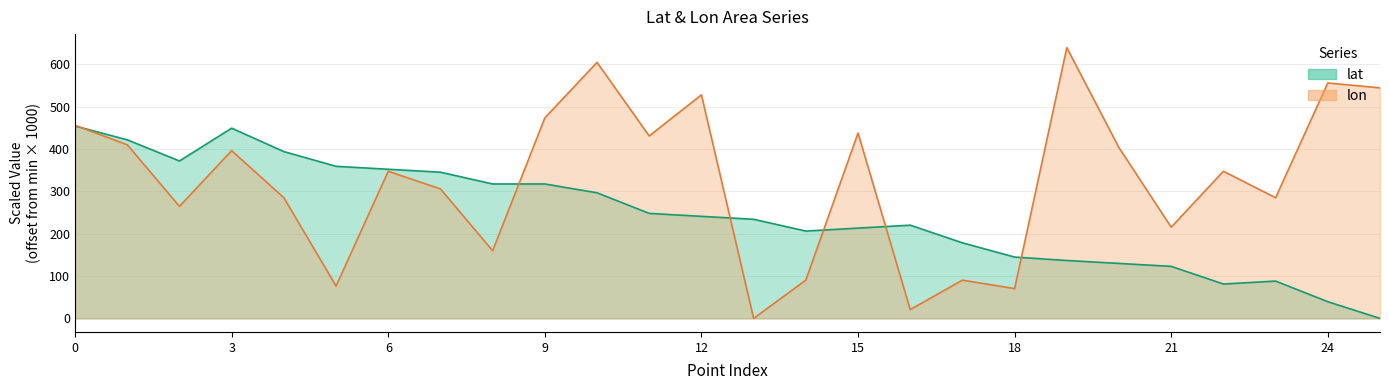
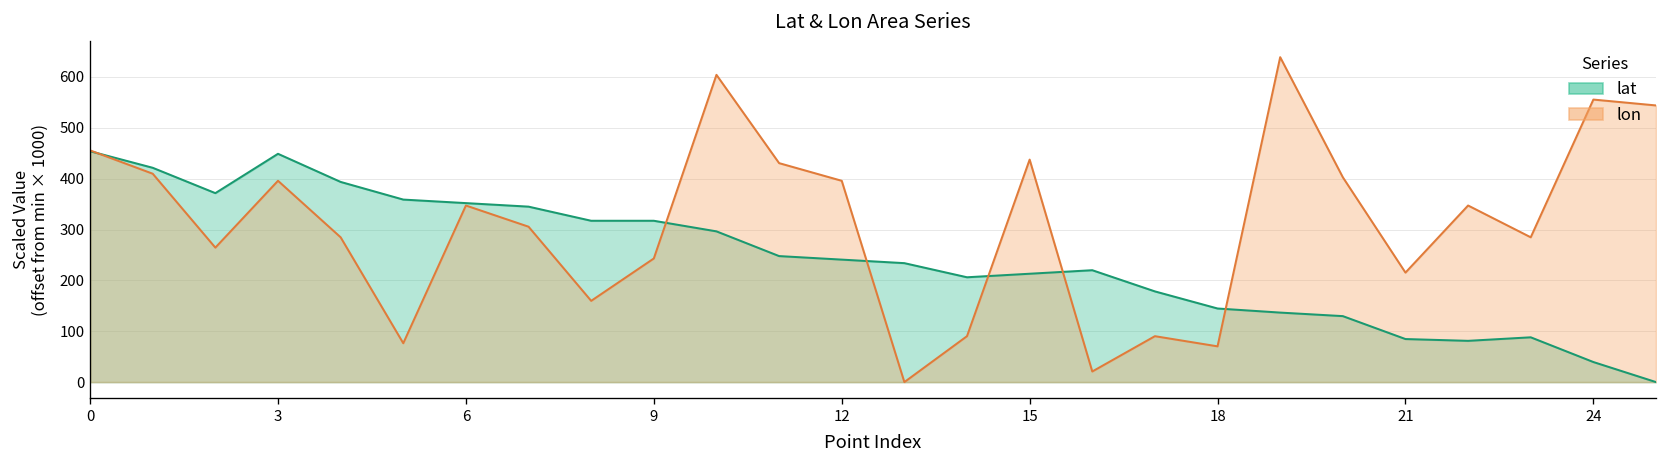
  {
    "lat": {
      "3": 450,
      "9": 320,
      "12": 240,
      "15": 210,
      "18": 140,
-     "21": 120,
+     "21": 80,
      "24": 40
    },
    "lon": {
      "3": 400,
-     "9": 470,
-     "12": 530,
+     "9": 240,
+     "12": 400,
      "15": 440,
      "18": 70,
      "21": 220,
      "24": 560
    }
  }
